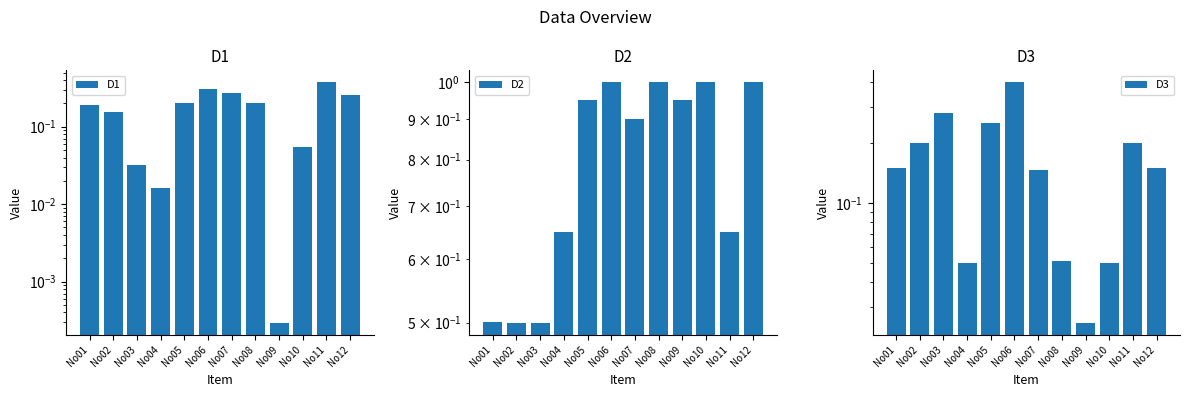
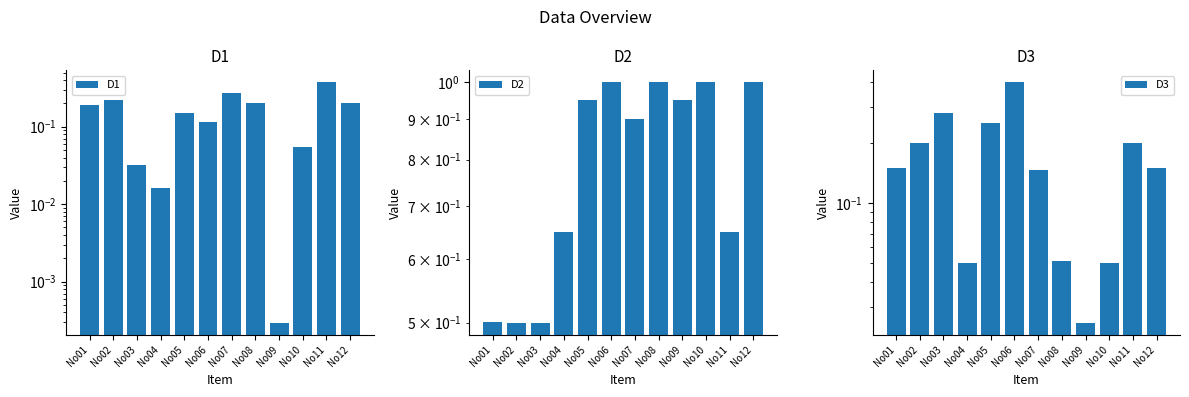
  {
    "D1": {
      "No01": 0.19,
-     "No02": 0.16,
+     "No02": 0.22,
      "No03": 0.03,
      "No04": 0.016,
-     "No05": 0.20,
-     "No06": 0.30,
+     "No05": 0.15,
+     "No06": 0.11,
      "No07": 0.27,
      "No08": 0.20,
      "No09": 0.00030,
      "No10": 0.05,
      "No11": 0.4,
-     "No12": 0.26
+     "No12": 0.20
    }
  }
